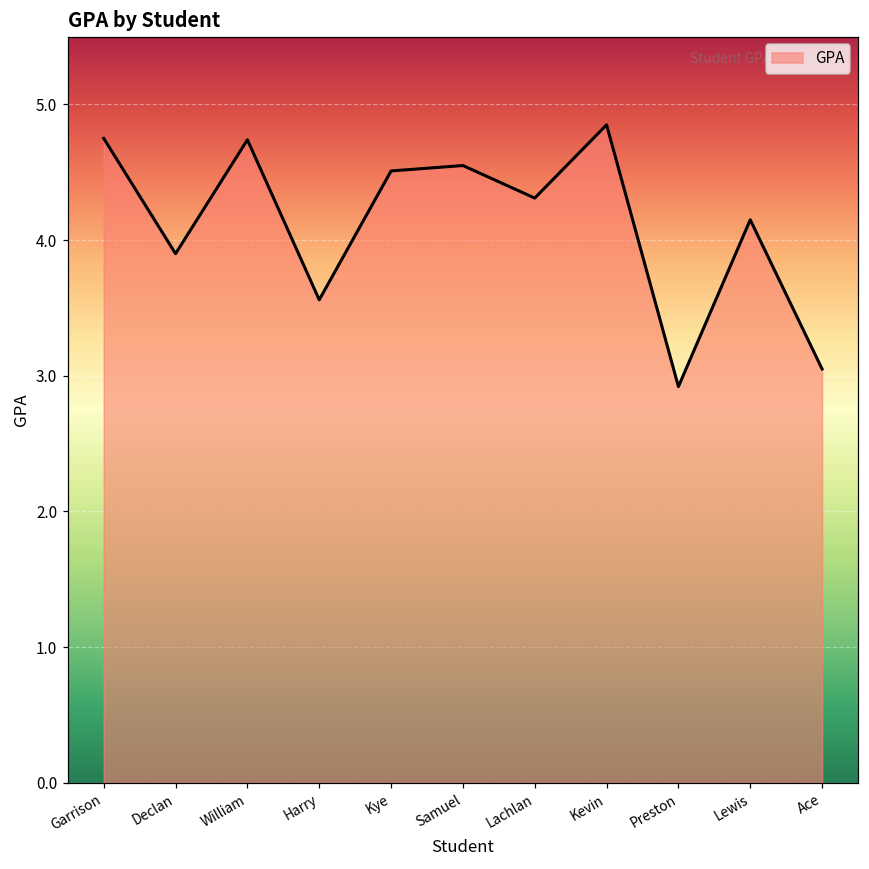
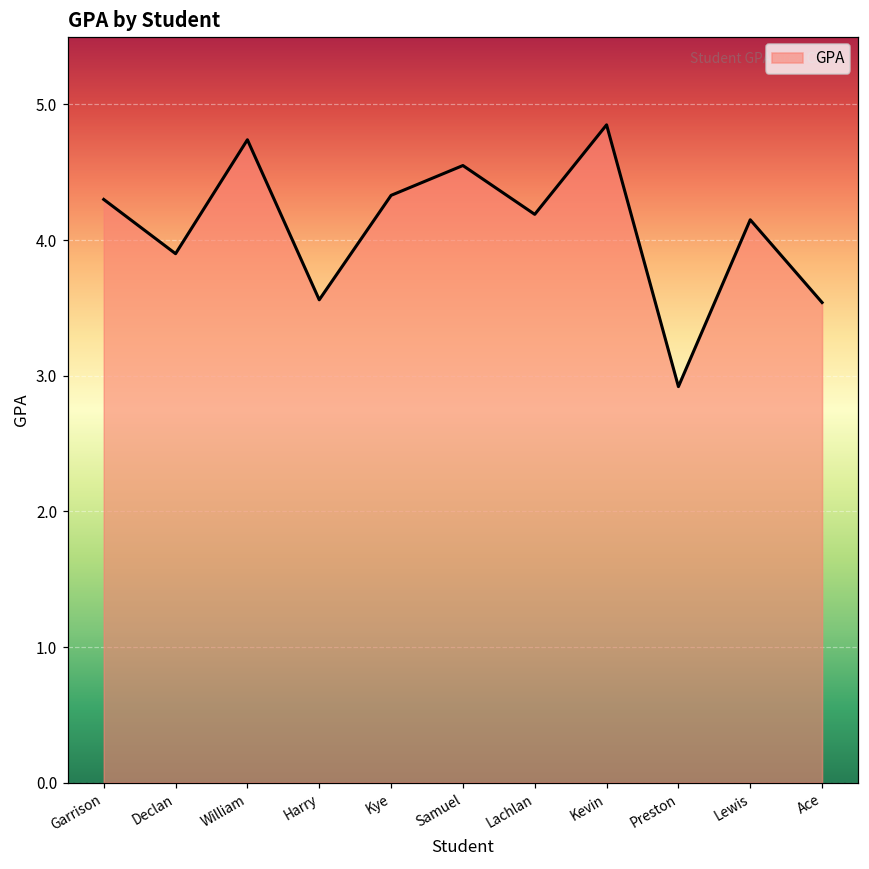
  {
-   "Garrison": 4.75,
+   "Garrison": 4.30,
    "Declan": 3.90,
    "William": 4.74,
    "Harry": 3.56,
-   "Kye": 4.51,
+   "Kye": 4.33,
    "Samuel": 4.55,
-   "Lachlan": 4.31,
+   "Lachlan": 4.19,
    "Kevin": 4.85,
    "Preston": 2.92,
    "Lewis": 4.15,
-   "Ace": 3.05
+   "Ace": 3.54
  }
